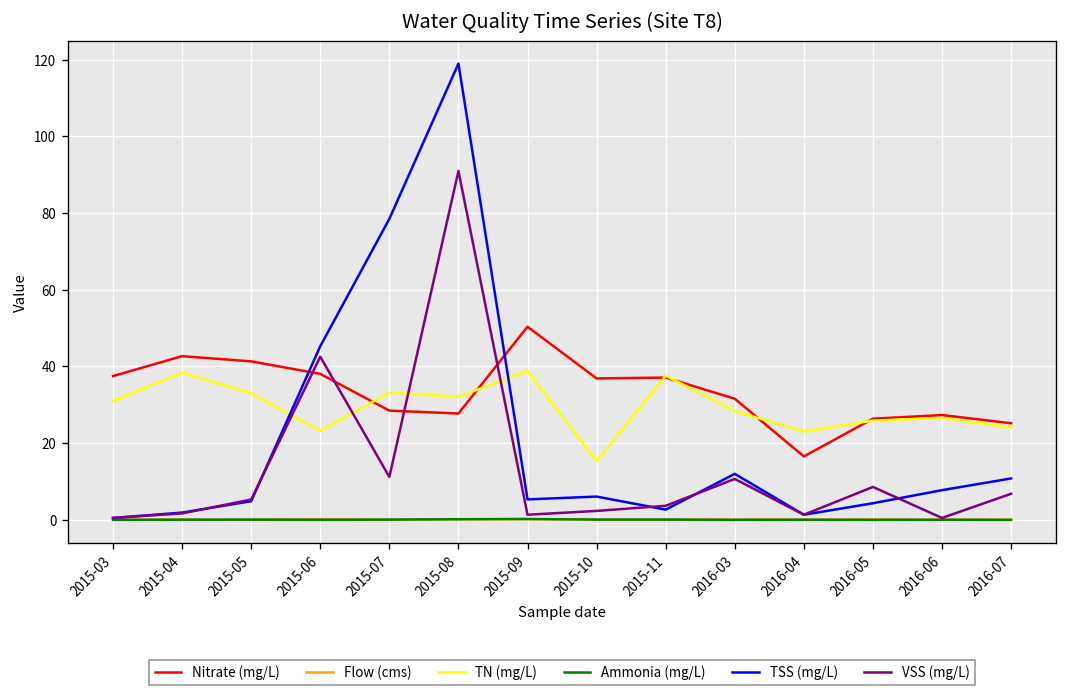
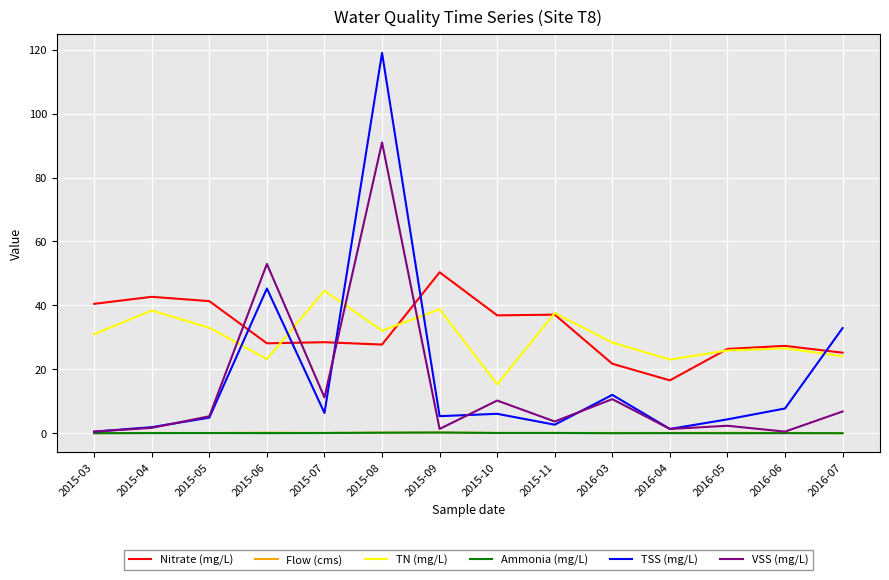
  {
    "Nitrate (mg/L)": {
-     "2015-03": 37,
+     "2015-03": 40,
      "2015-04": 43,
      "2015-05": 41,
-     "2015-06": 38,
+     "2015-06": 28,
      "2015-07": 28,
      "2015-08": 28,
      "2015-09": 50,
      "2015-10": 37,
-     "2016-03": 32,
+     "2016-03": 22,
      "2016-04": 17,
      "2016-07": 25
    },
    "TN (mg/L)": {
      "2015-03": 31,
      "2015-04": 38,
      "2015-05": 33,
      "2015-06": 23,
-     "2015-07": 33,
+     "2015-07": 45,
      "2015-08": 32,
      "2015-09": 39,
      "2015-10": 15,
      "2016-03": 28,
      "2016-04": 23,
      "2016-07": 24
    },
    "TSS (mg/L)": {
      "2015-06": 45,
-     "2015-07": 79,
+     "2015-07": 6,
      "2015-08": 119,
      "2015-09": 5,
      "2015-10": 6,
      "2015-11": 3,
      "2016-03": 12,
      "2016-05": 4,
      "2016-06": 8,
-     "2016-07": 11
+     "2016-07": 33
    },
    "VSS (mg/L)": {
-     "2015-06": 43,
+     "2015-06": 53,
      "2015-07": 11,
      "2015-08": 91,
      "2015-09": 1,
-     "2015-10": 2,
+     "2015-10": 10,
      "2015-11": 4,
      "2016-03": 11,
-     "2016-05": 9,
+     "2016-05": 2,
      "2016-07": 7
    }
  }
